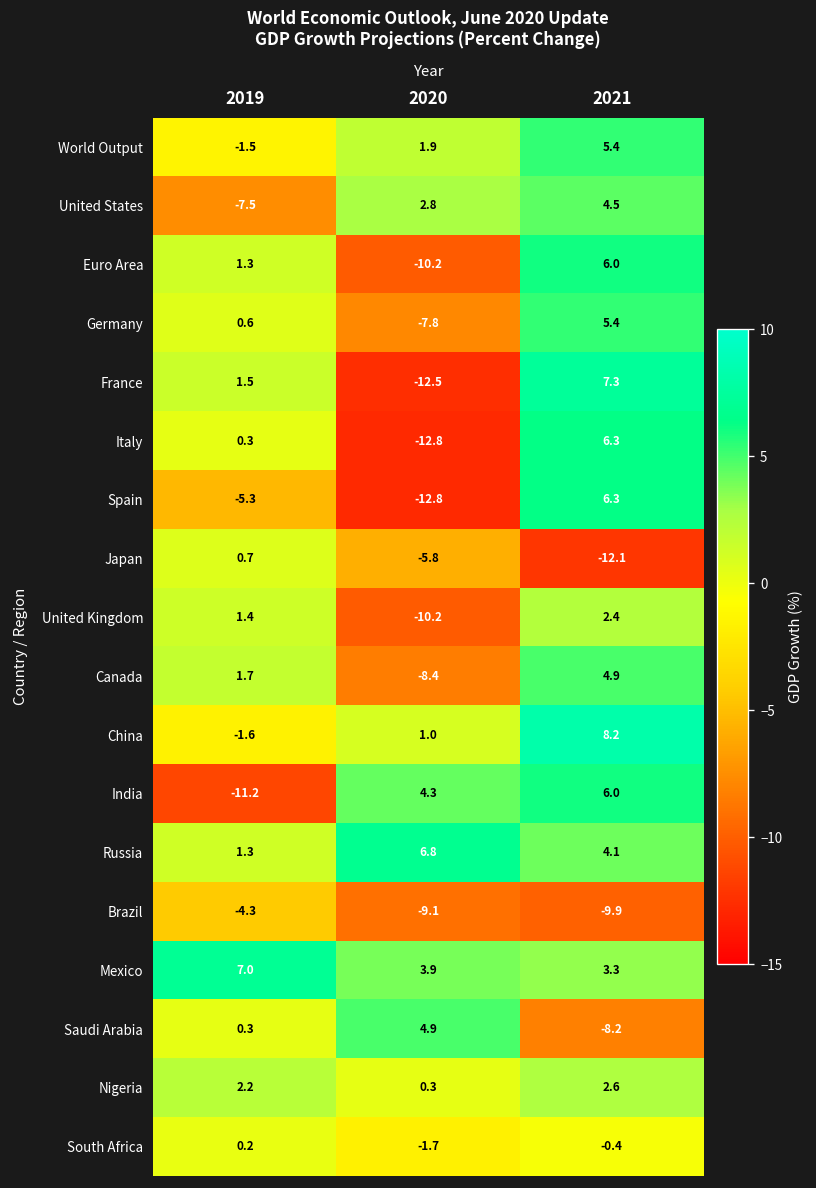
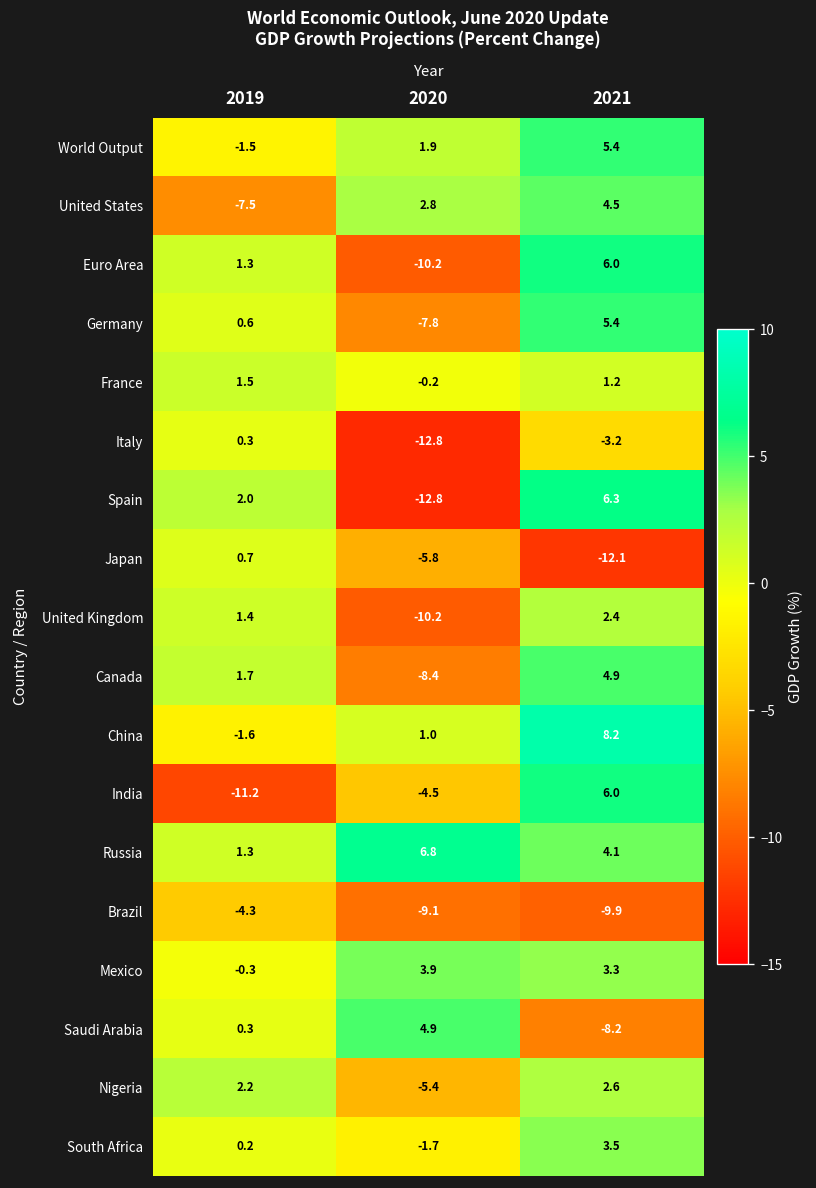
  {
    "World Output": {
      "2019": -1.5,
      "2020": 1.9,
      "2021": 5.4
    },
    "United States": {
      "2019": -7.5,
      "2020": 2.8,
      "2021": 4.5
    },
    "Euro Area": {
      "2019": 1.3,
      "2020": -10.2,
      "2021": 6.0
    },
    "Germany": {
      "2019": 0.6,
      "2020": -7.8,
      "2021": 5.4
    },
    "France": {
      "2019": 1.5,
-     "2020": -12.5,
-     "2021": 7.3
+     "2020": -0.2,
+     "2021": 1.2
    },
    "Italy": {
      "2019": 0.3,
      "2020": -12.8,
-     "2021": 6.3
+     "2021": -3.2
    },
    "Spain": {
-     "2019": -5.3,
+     "2019": 2.0,
      "2020": -12.8,
      "2021": 6.3
    },
    "Japan": {
      "2019": 0.7,
      "2020": -5.8,
      "2021": -12.1
    },
    "United Kingdom": {
      "2019": 1.4,
      "2020": -10.2,
      "2021": 2.4
    },
    "Canada": {
      "2019": 1.7,
      "2020": -8.4,
      "2021": 4.9
    },
    "China": {
      "2019": -1.6,
      "2020": 1.0,
      "2021": 8.2
    },
    "India": {
      "2019": -11.2,
-     "2020": 4.3,
+     "2020": -4.5,
      "2021": 6.0
    },
    "Russia": {
      "2019": 1.3,
      "2020": 6.8,
      "2021": 4.1
    },
    "Brazil": {
      "2019": -4.3,
      "2020": -9.1,
      "2021": -9.9
    },
    "Mexico": {
-     "2019": 7.0,
+     "2019": -0.3,
      "2020": 3.9,
      "2021": 3.3
    },
    "Saudi Arabia": {
      "2019": 0.3,
      "2020": 4.9,
      "2021": -8.2
    },
    "Nigeria": {
      "2019": 2.2,
-     "2020": 0.3,
+     "2020": -5.4,
      "2021": 2.6
    },
    "South Africa": {
      "2019": 0.2,
      "2020": -1.7,
-     "2021": -0.4
+     "2021": 3.5
    }
  }
